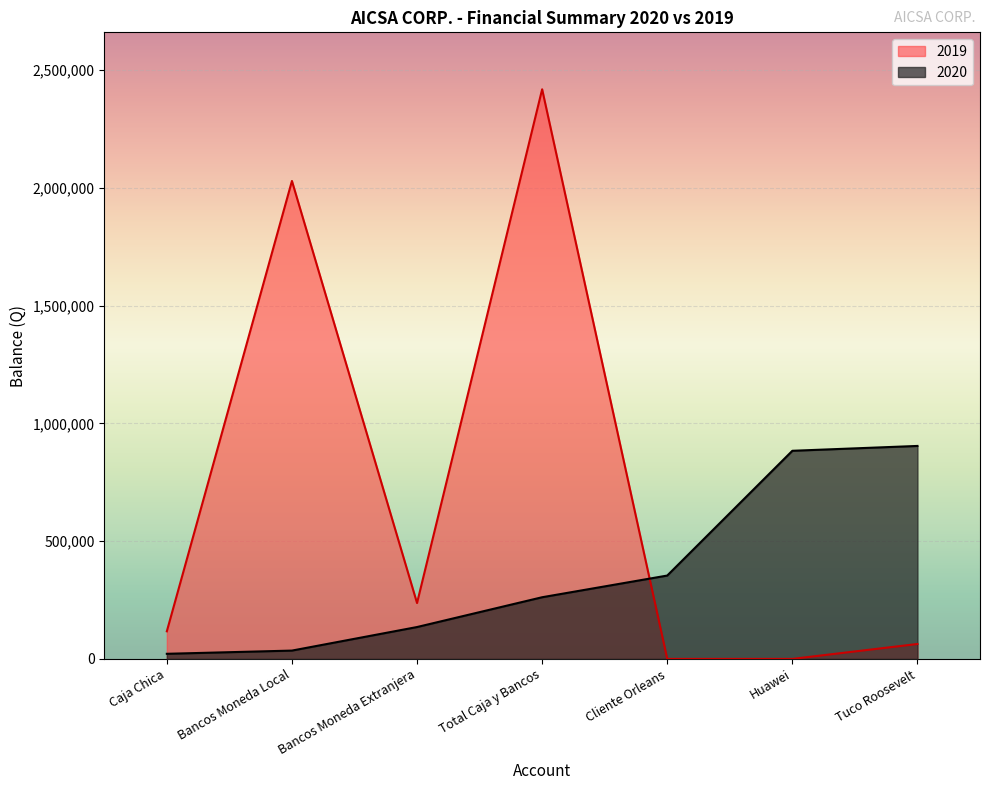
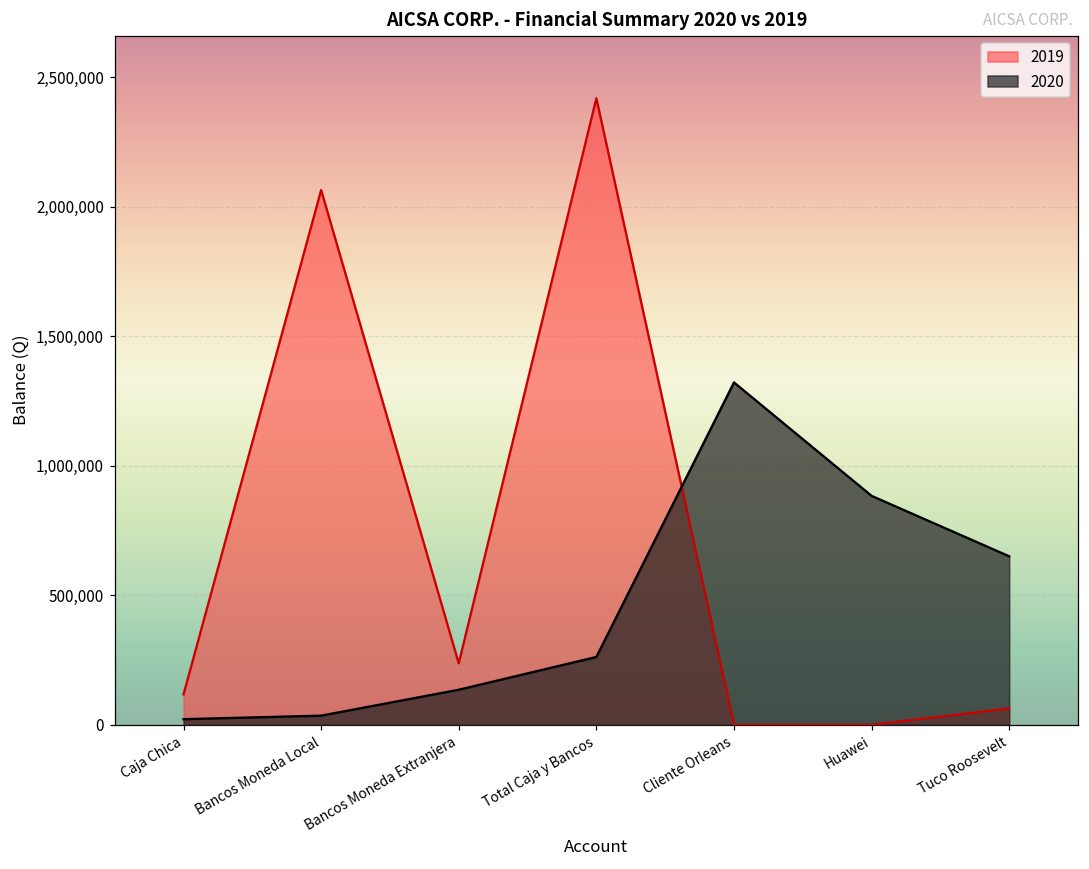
  {
    "2019": {
      "Caja Chica": "120,000",
-     "Bancos Moneda Local": "2,030,000",
+     "Bancos Moneda Local": "2,060,000",
      "Bancos Moneda Extranjera": "240,000",
      "Total Caja y Bancos": "2,420,000",
      "Cliente Orleans": "0",
      "Huawei": "0",
      "Tuco Roosevelt": "60,000"
    },
    "2020": {
      "Caja Chica": "20,000",
      "Bancos Moneda Local": "40,000",
      "Bancos Moneda Extranjera": "140,000",
      "Total Caja y Bancos": "260,000",
-     "Cliente Orleans": "350,000",
+     "Cliente Orleans": "1,320,000",
      "Huawei": "880,000",
-     "Tuco Roosevelt": "900,000"
+     "Tuco Roosevelt": "650,000"
    }
  }
